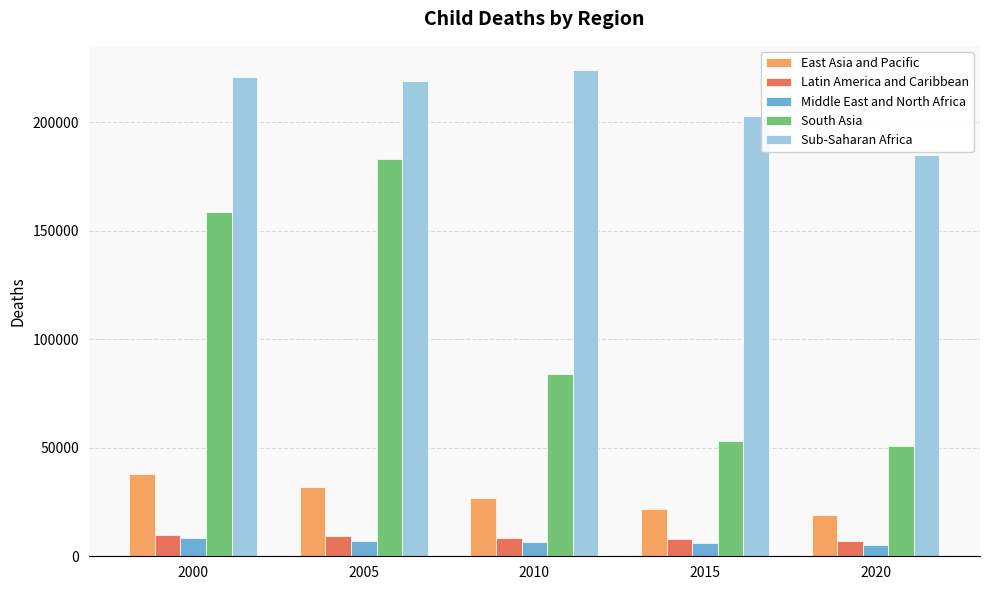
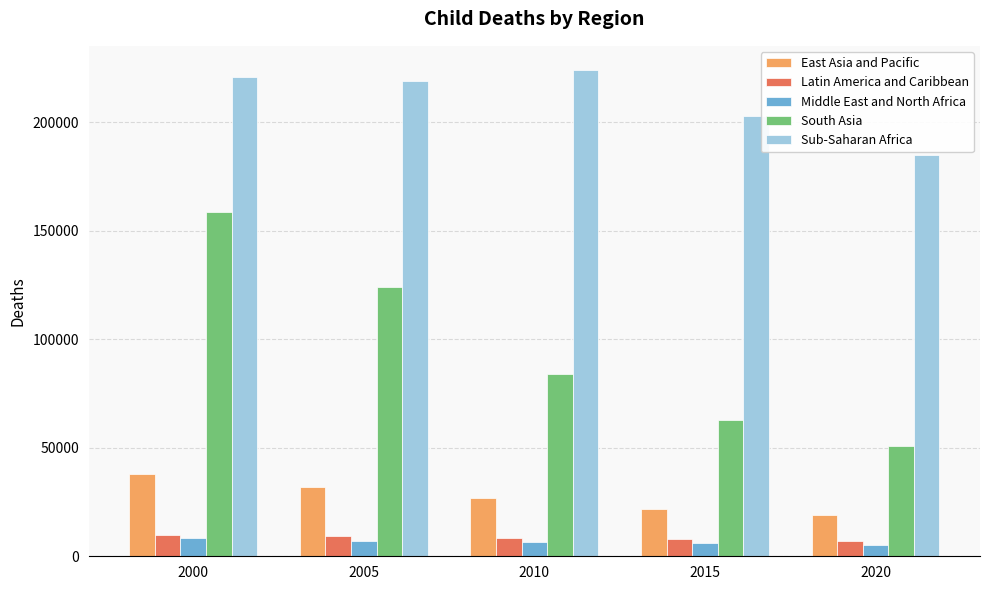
  {
    "South Asia": {
      "2000": 159000,
-     "2005": 183000,
+     "2005": 124000,
      "2010": 84000,
-     "2015": 53000,
+     "2015": 63000,
      "2020": 51000
    }
  }
